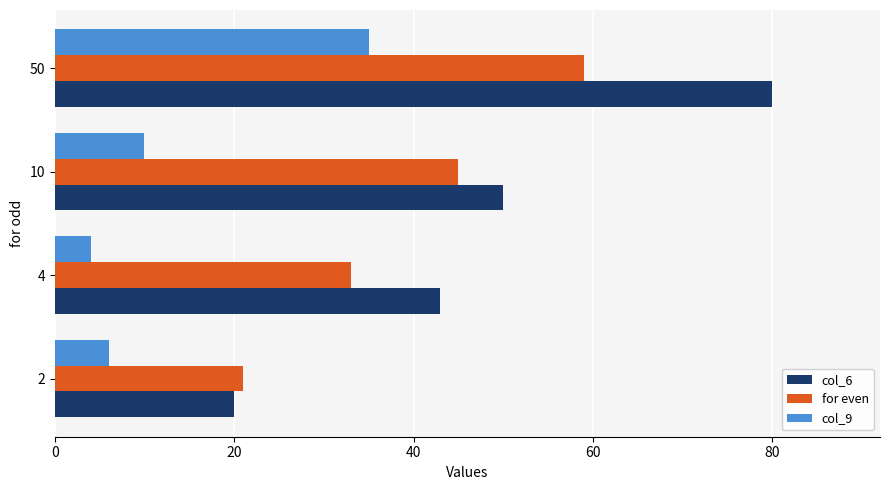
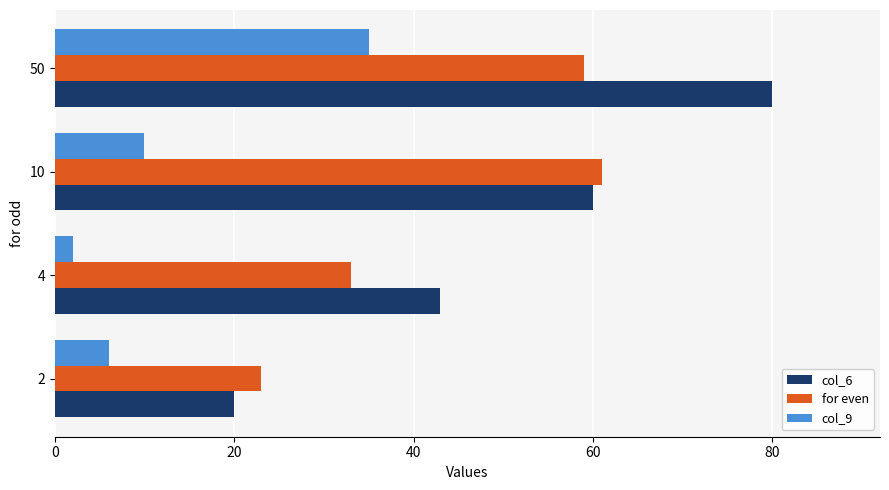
  {
    "col_6": {
      "50": 80,
-     "10": 50,
+     "10": 60,
      "4": 43,
      "2": 20
    },
    "for even": {
      "50": 59,
-     "10": 45,
+     "10": 61,
      "4": 33,
-     "2": 21
+     "2": 23
    },
    "col_9": {
      "50": 35,
      "10": 10,
-     "4": 4,
+     "4": 2,
      "2": 6
    }
  }
